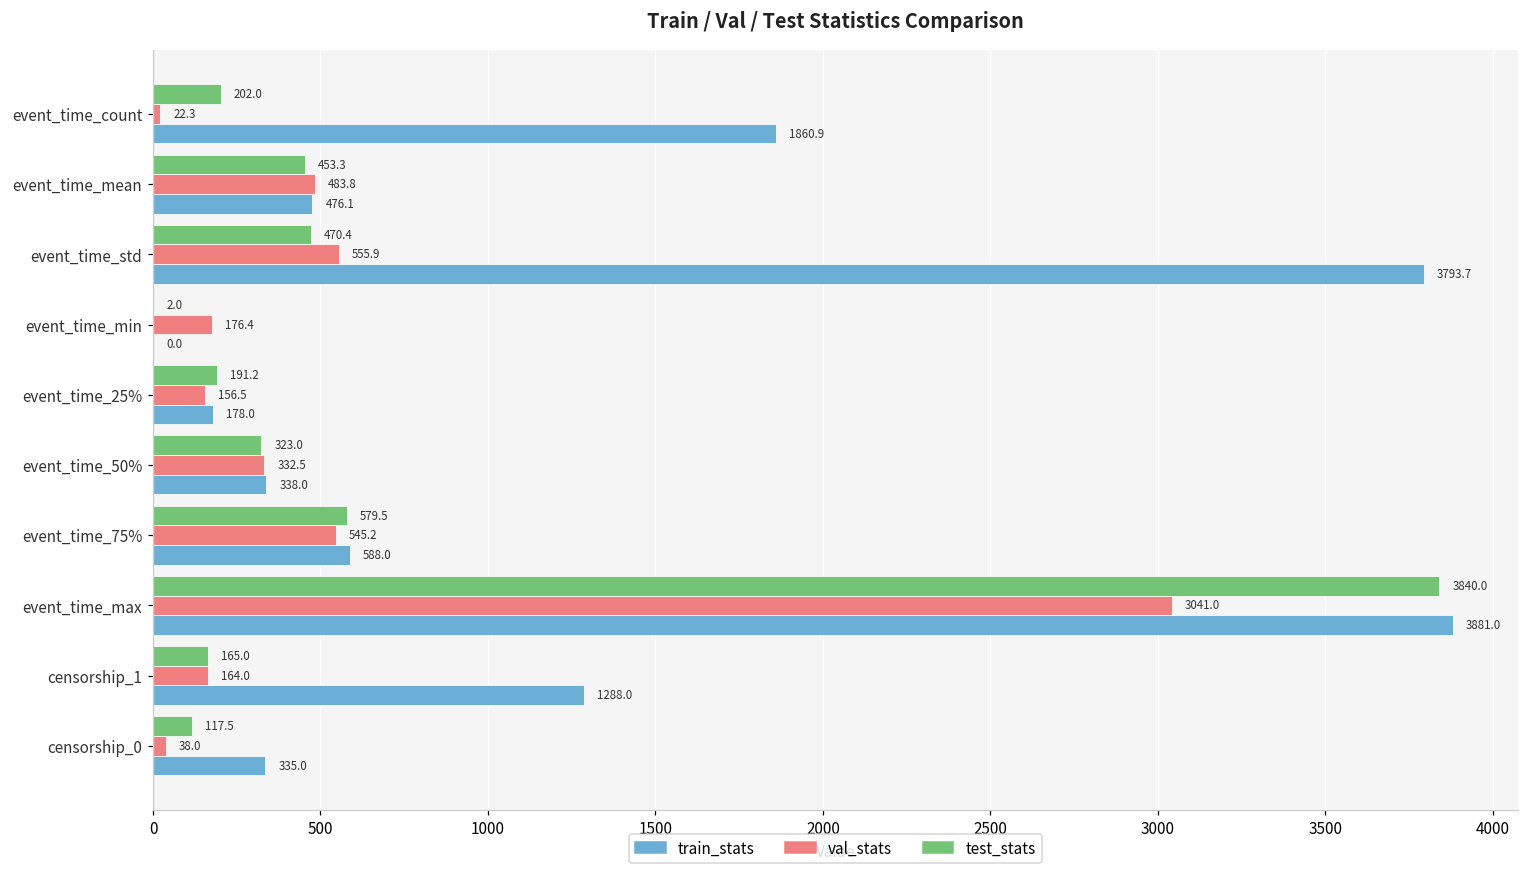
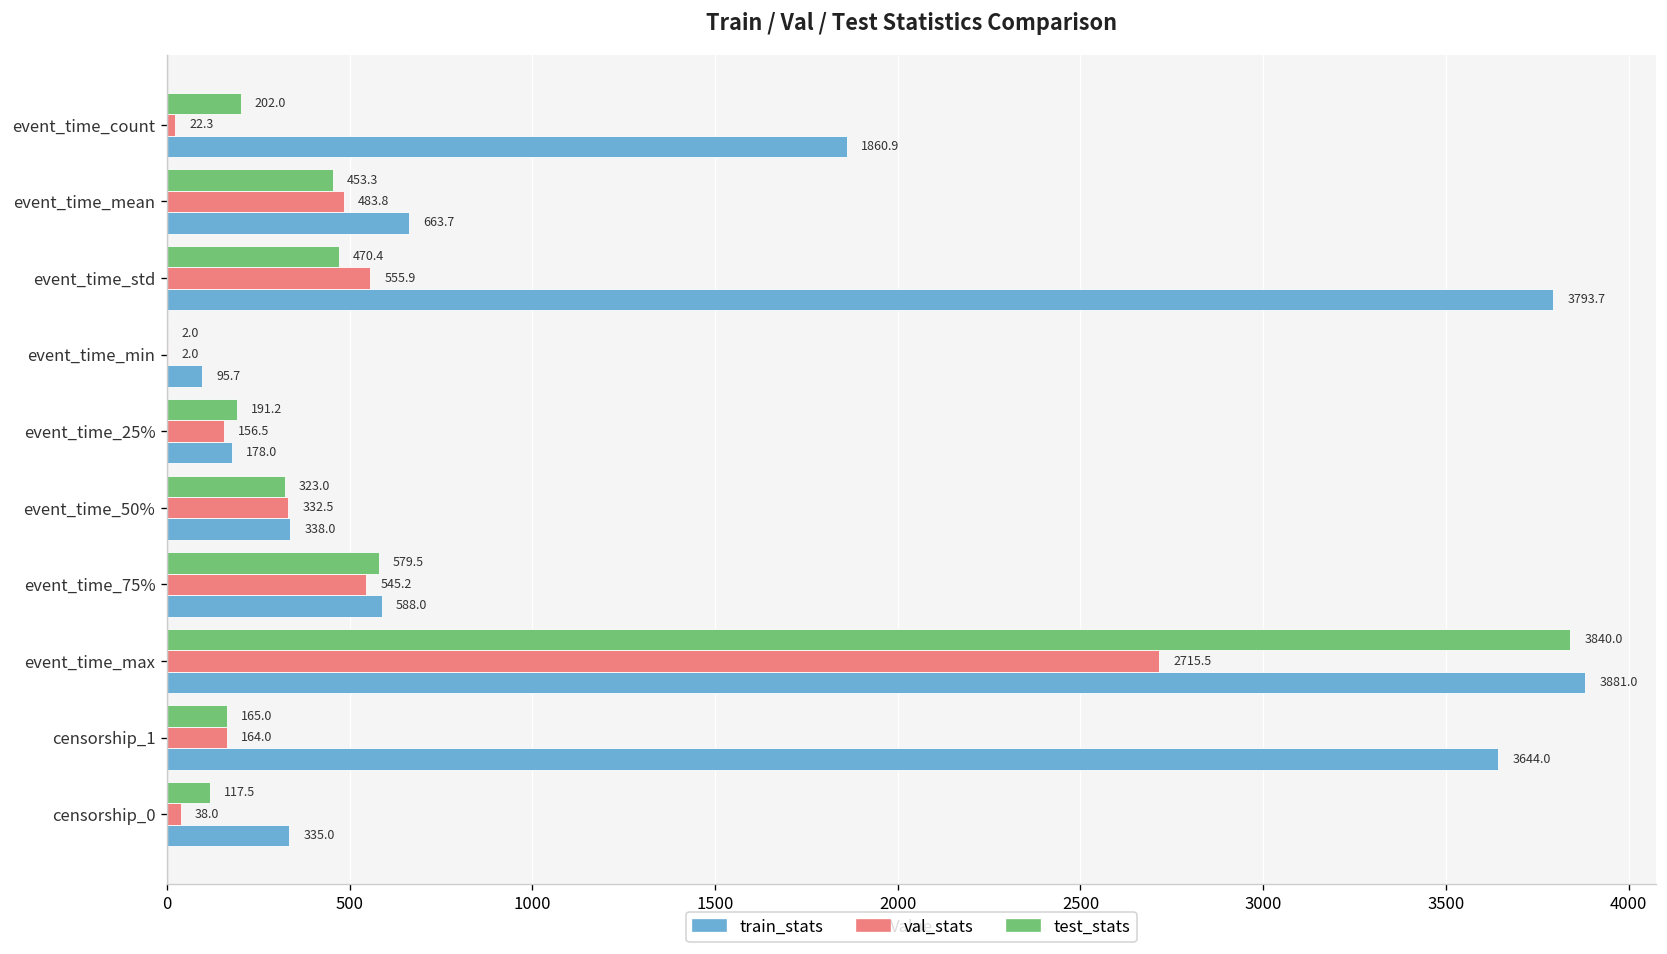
  {
    "train_stats": {
      "event_time_count": 1860.9,
-     "event_time_mean": 476.1,
+     "event_time_mean": 663.7,
      "event_time_std": 3793.7,
-     "event_time_min": 0.0,
+     "event_time_min": 95.7,
      "event_time_25%": 178.0,
      "event_time_50%": 338.0,
      "event_time_75%": 588.0,
      "event_time_max": 3881.0,
-     "censorship_1": 1288.0,
+     "censorship_1": 3644.0,
      "censorship_0": 335.0
    },
    "val_stats": {
      "event_time_count": 22.3,
      "event_time_mean": 483.8,
      "event_time_std": 555.9,
-     "event_time_min": 176.4,
+     "event_time_min": 2.0,
      "event_time_25%": 156.5,
      "event_time_50%": 332.5,
      "event_time_75%": 545.2,
-     "event_time_max": 3041.0,
+     "event_time_max": 2715.5,
      "censorship_1": 164.0,
      "censorship_0": 38.0
    },
    "test_stats": {
      "event_time_count": 202.0,
      "event_time_mean": 453.3,
      "event_time_std": 470.4,
      "event_time_min": 2.0,
      "event_time_25%": 191.2,
      "event_time_50%": 323.0,
      "event_time_75%": 579.5,
      "event_time_max": 3840.0,
      "censorship_1": 165.0,
      "censorship_0": 117.5
    }
  }
